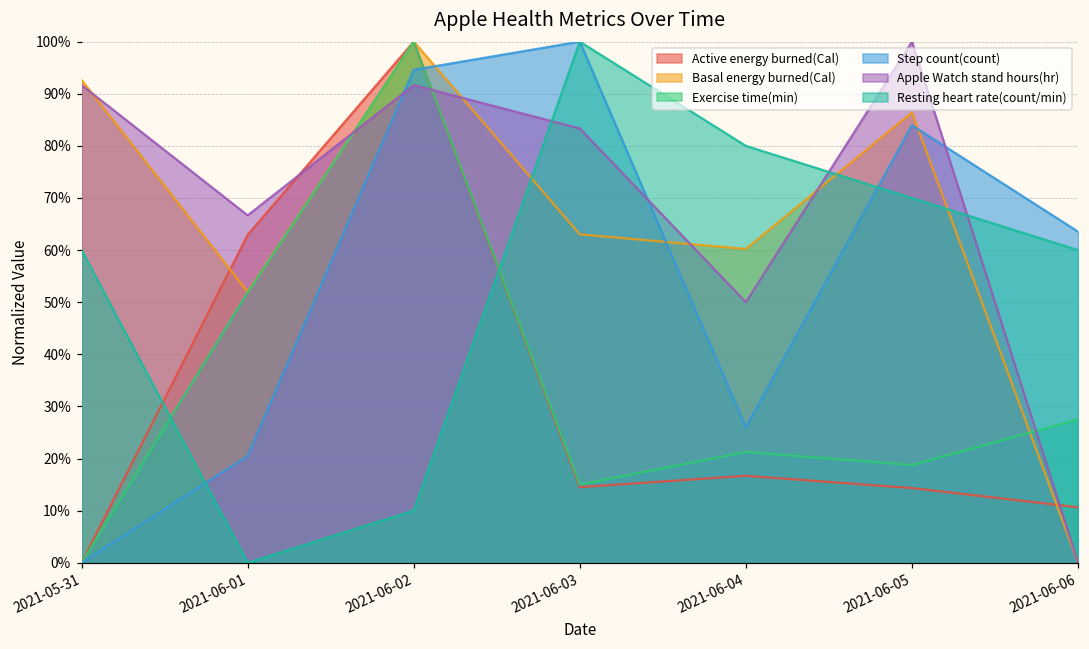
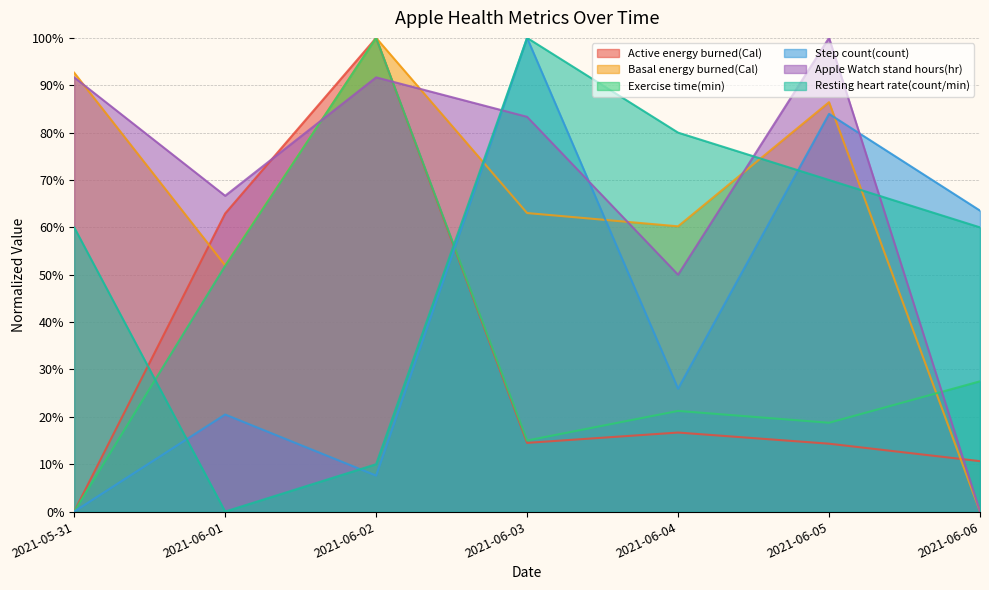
  {
    "Active energy burned(Cal)": {
      "2021-06-01": "63%",
      "2021-06-04": "17%",
      "2021-06-05": "14%",
      "2021-06-06": "11%"
    },
    "Basal energy burned(Cal)": {
      "2021-05-31": "93%",
      "2021-06-03": "63%",
      "2021-06-04": "60%",
      "2021-06-05": "86%"
    },
    "Step count(count)": {
      "2021-06-01": "20%",
-     "2021-06-02": "95%",
+     "2021-06-02": "8%",
      "2021-06-04": "26%",
      "2021-06-05": "84%",
      "2021-06-06": "64%"
    },
    "Apple Watch stand hours(hr)": {
      "2021-05-31": "92%",
      "2021-06-01": "67%",
      "2021-06-02": "92%",
      "2021-06-03": "83%",
      "2021-06-04": "50%",
      "2021-06-05": "100%"
    }
  }
